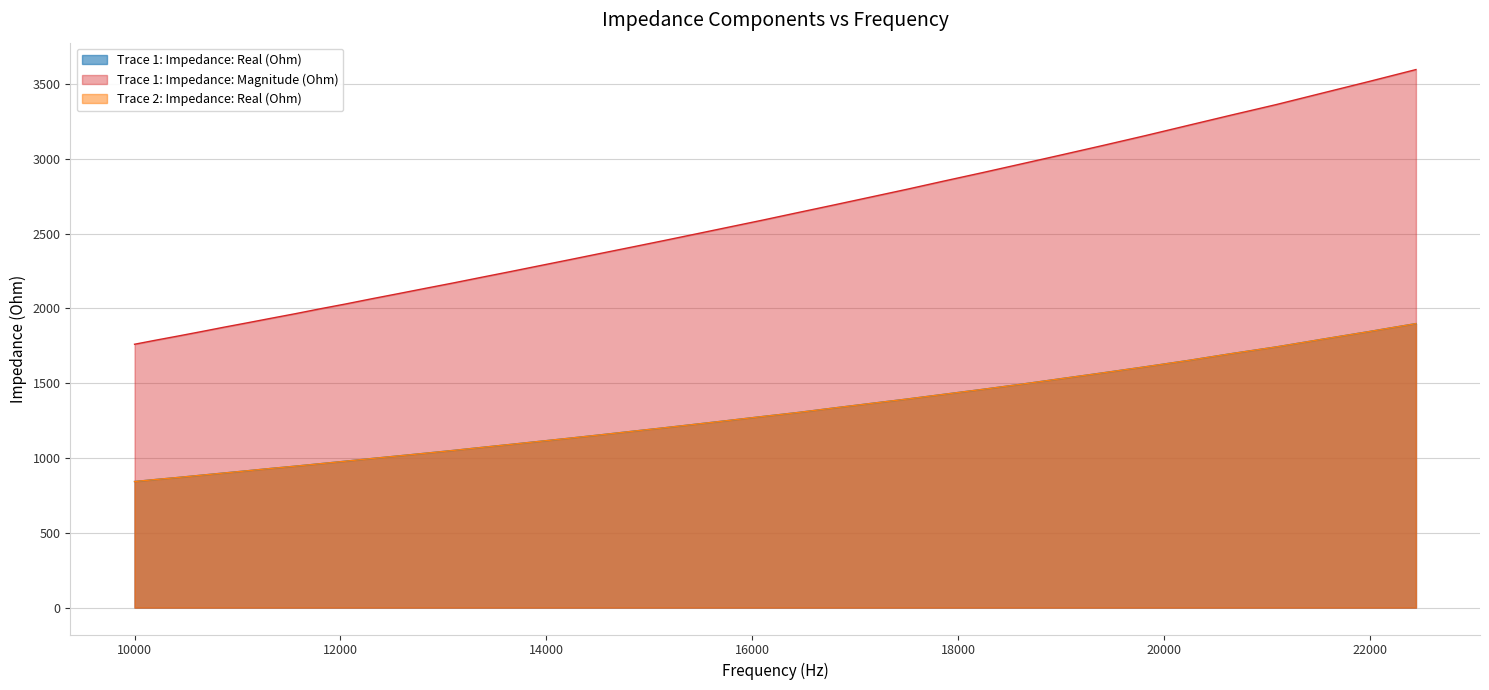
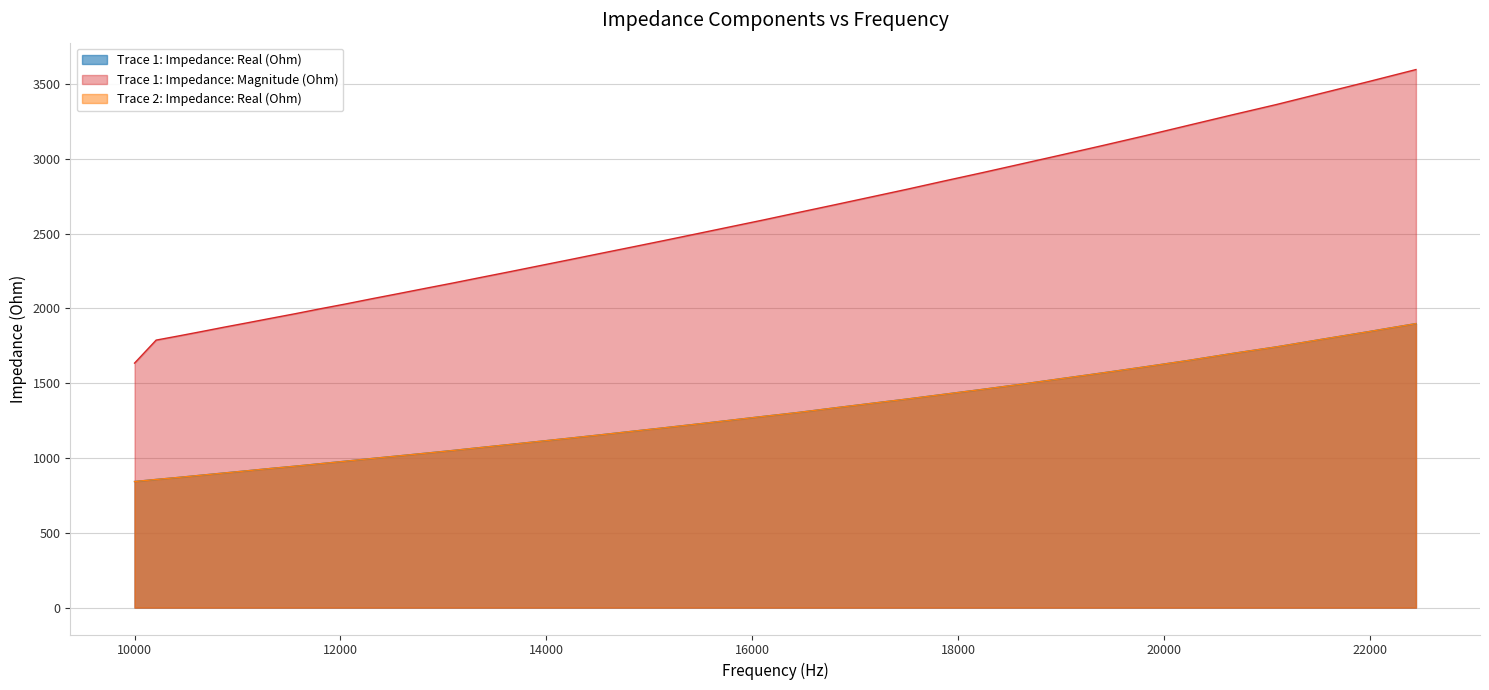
  {
    "Trace 2: Impedance: Real (Ohm)": {
      "10000": 840
    },
    "Trace 1: Impedance: Magnitude (Ohm)": {
-     "10000": 1760
+     "10000": 1630
    }
  }
